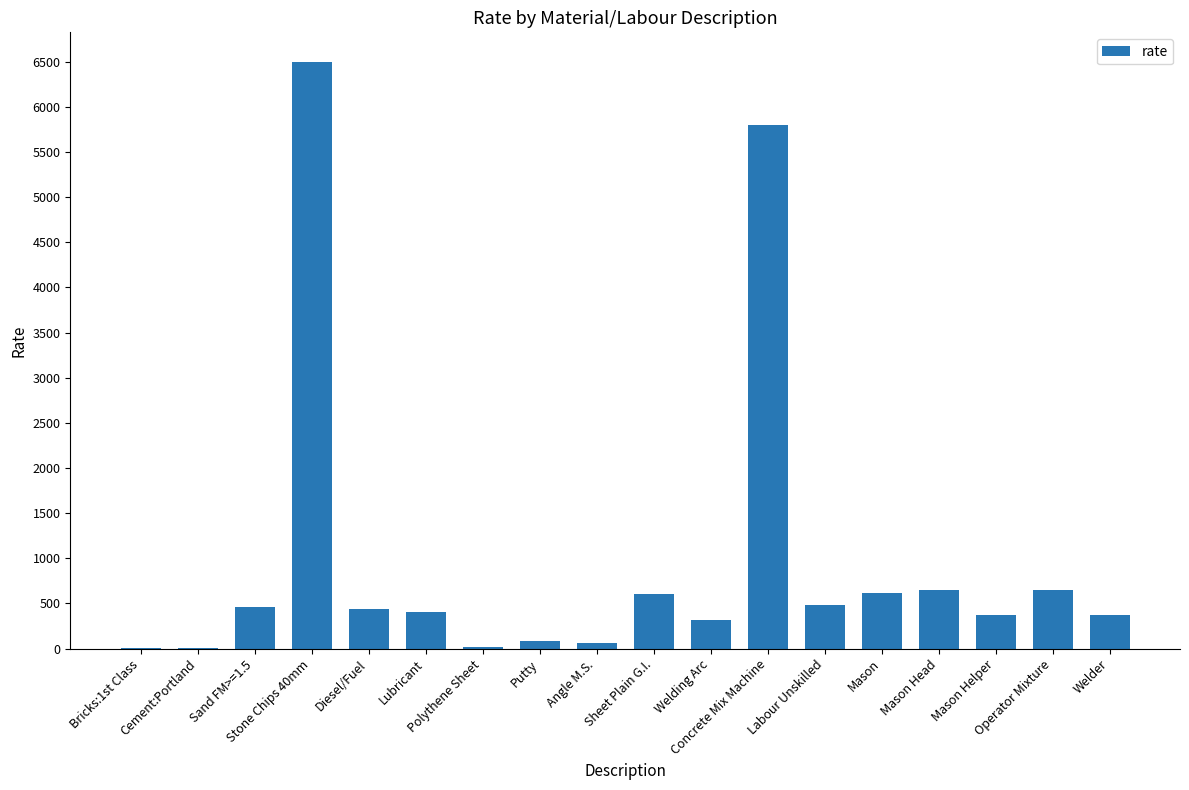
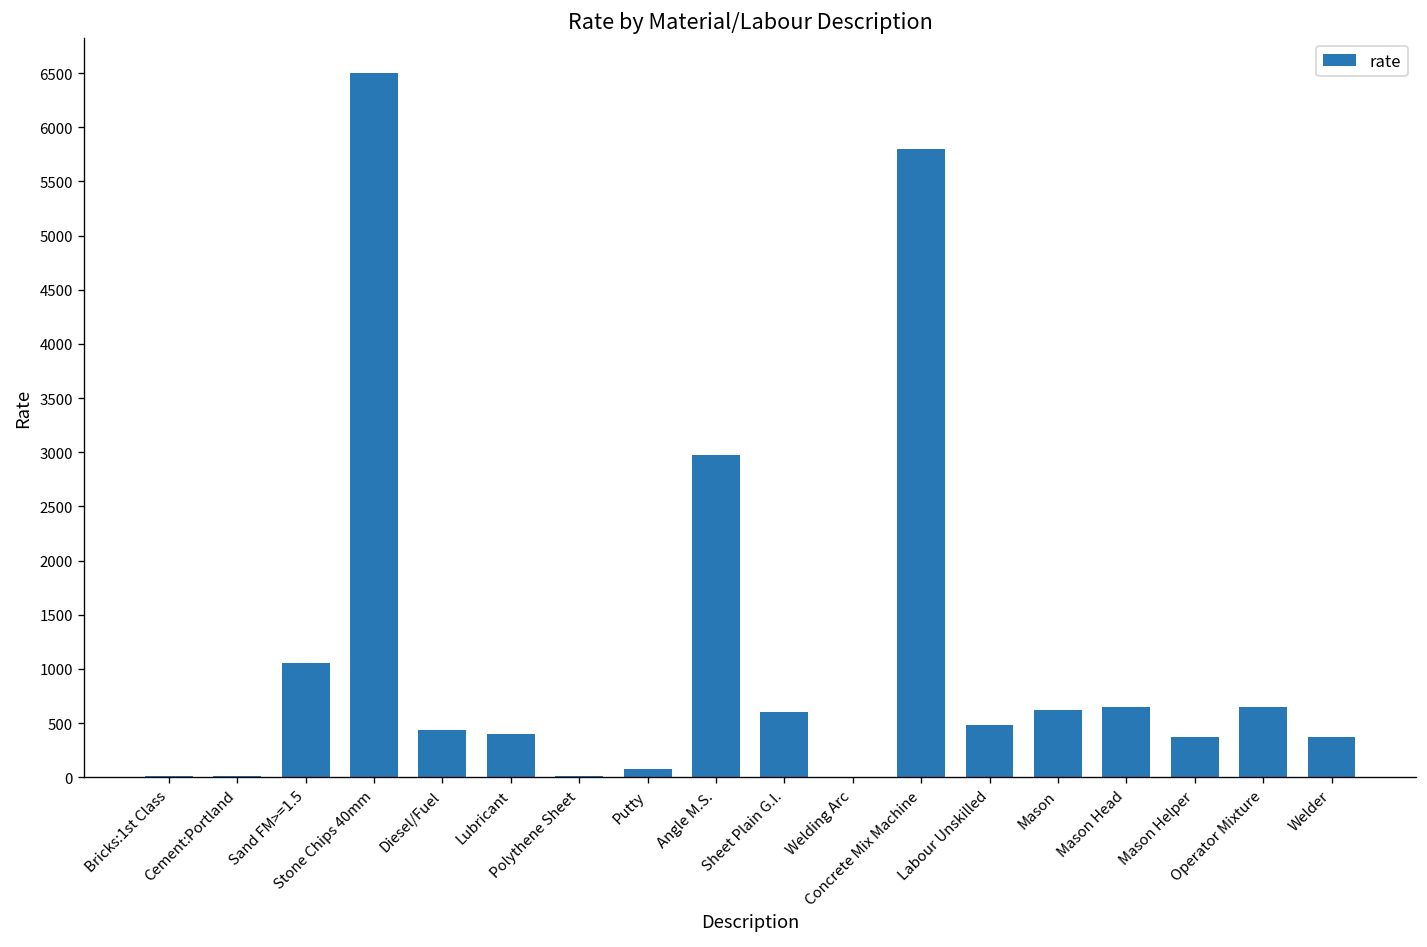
  {
-   "Sand FM>=1.5": 500,
+   "Sand FM>=1.5": 1100,
    "Stone Chips 40mm": 6500,
    "Diesel/Fuel": 400,
    "Lubricant": 400,
    "Putty": 100,
-   "Angle M.S.": 100,
+   "Angle M.S.": 3000,
    "Sheet Plain G.I.": 600,
-   "Welding Arc": 300,
+   "Welding Arc": 0,
    "Concrete Mix Machine": 5800,
    "Labour Unskilled": 500,
    "Mason": 600,
    "Mason Head": 700,
    "Mason Helper": 400,
    "Operator Mixture": 700,
    "Welder": 400
  }
